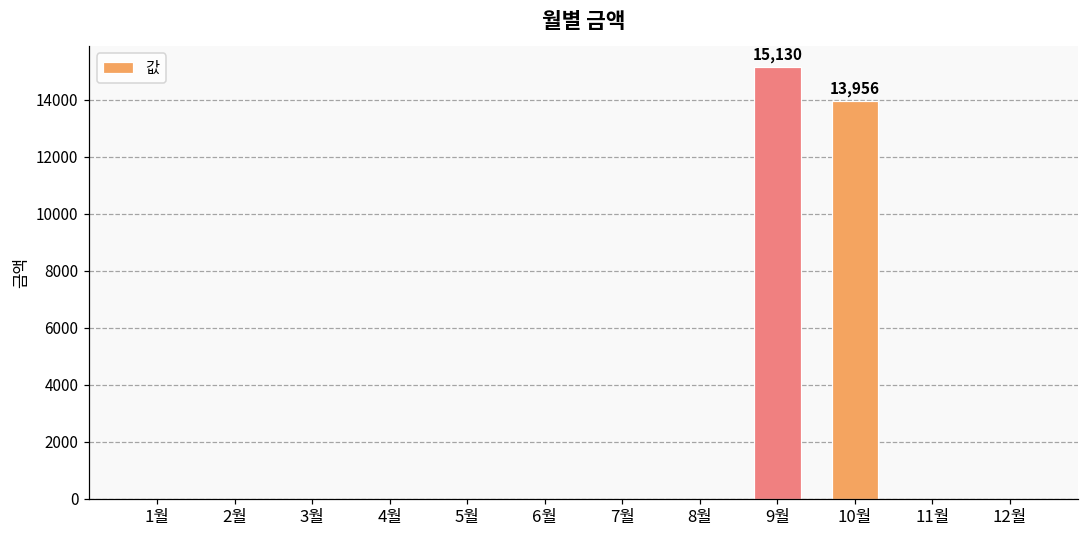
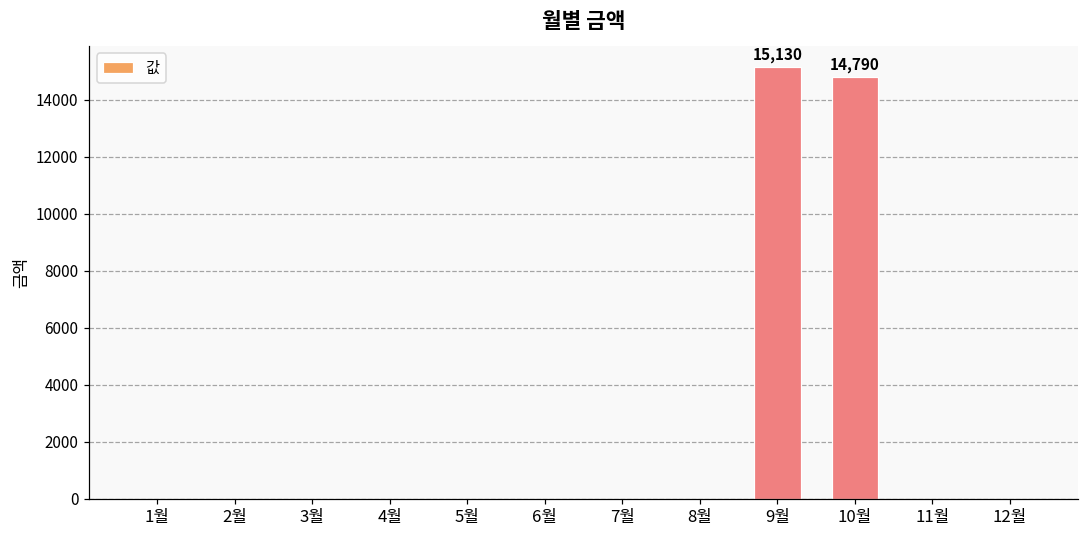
  {
    "9월": "15,130",
-   "10월": "13,956"
+   "10월": "14,790"
  }
